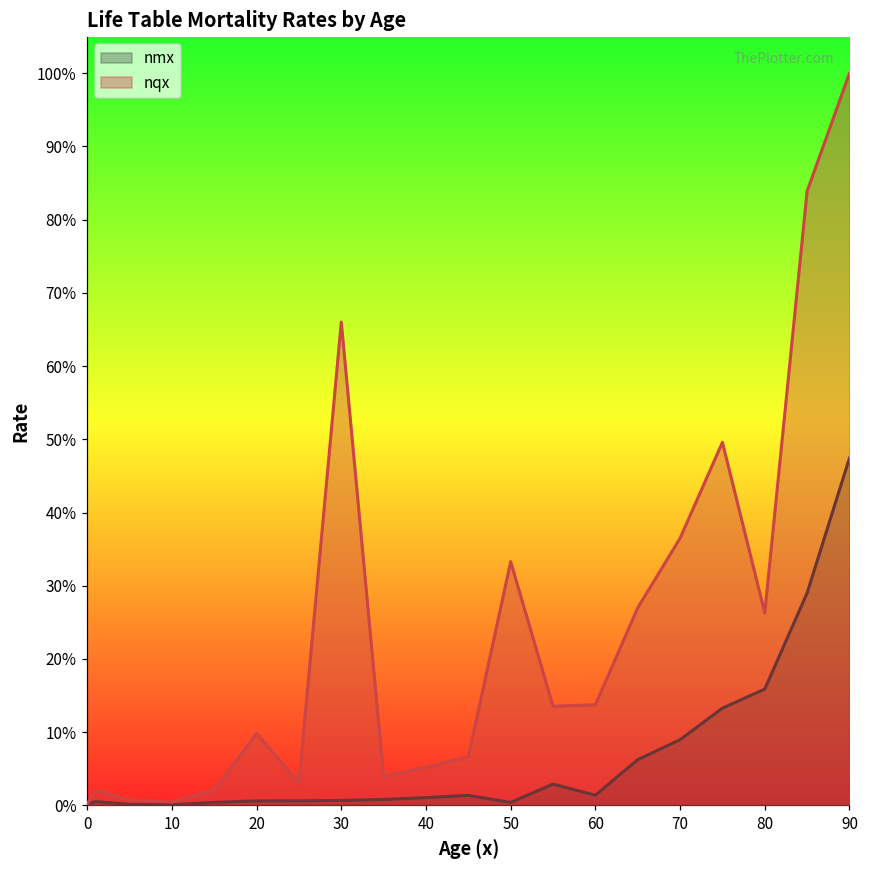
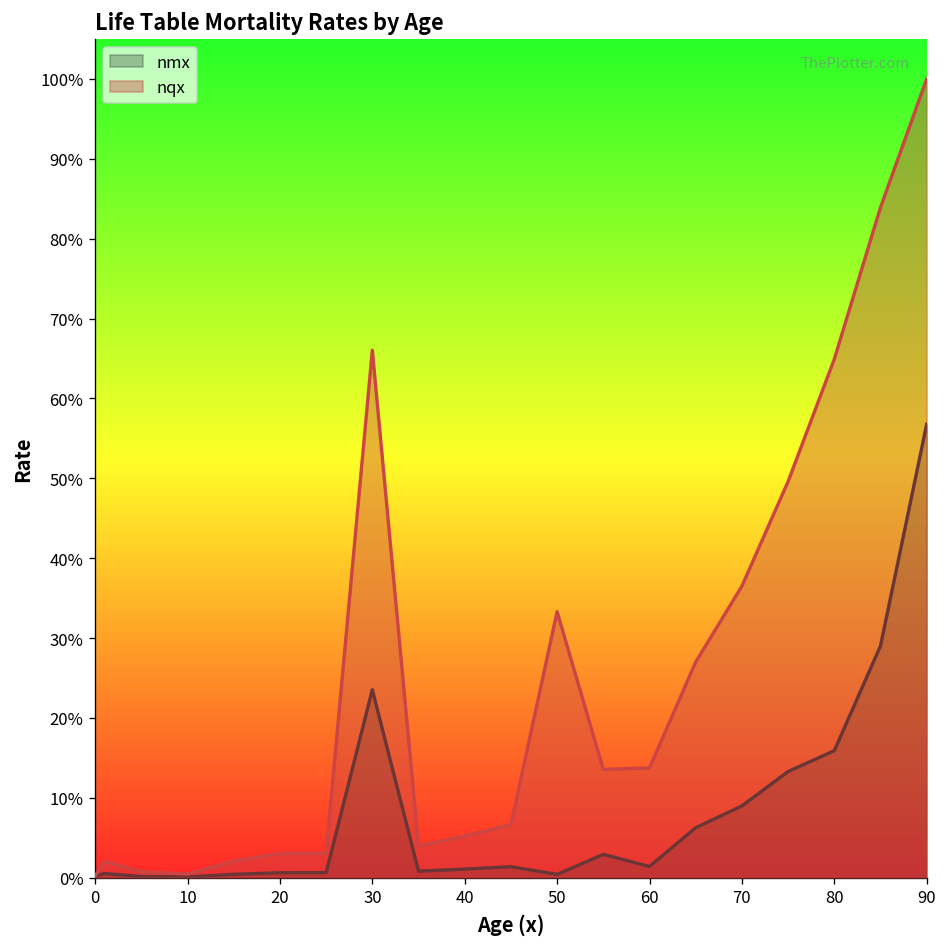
  {
    "nmx": {
      "20": "1%",
-     "30": "1%",
+     "30": "24%",
      "40": "1%",
      "50": "0%",
      "60": "1%",
      "70": "9%",
      "80": "16%",
-     "90": "47%"
+     "90": "57%"
    },
    "nqx": {
-     "20": "10%",
+     "20": "3%",
      "30": "66%",
      "40": "5%",
      "50": "33%",
      "60": "14%",
      "70": "36%",
-     "80": "26%",
+     "80": "65%",
      "90": "100%"
    }
  }
